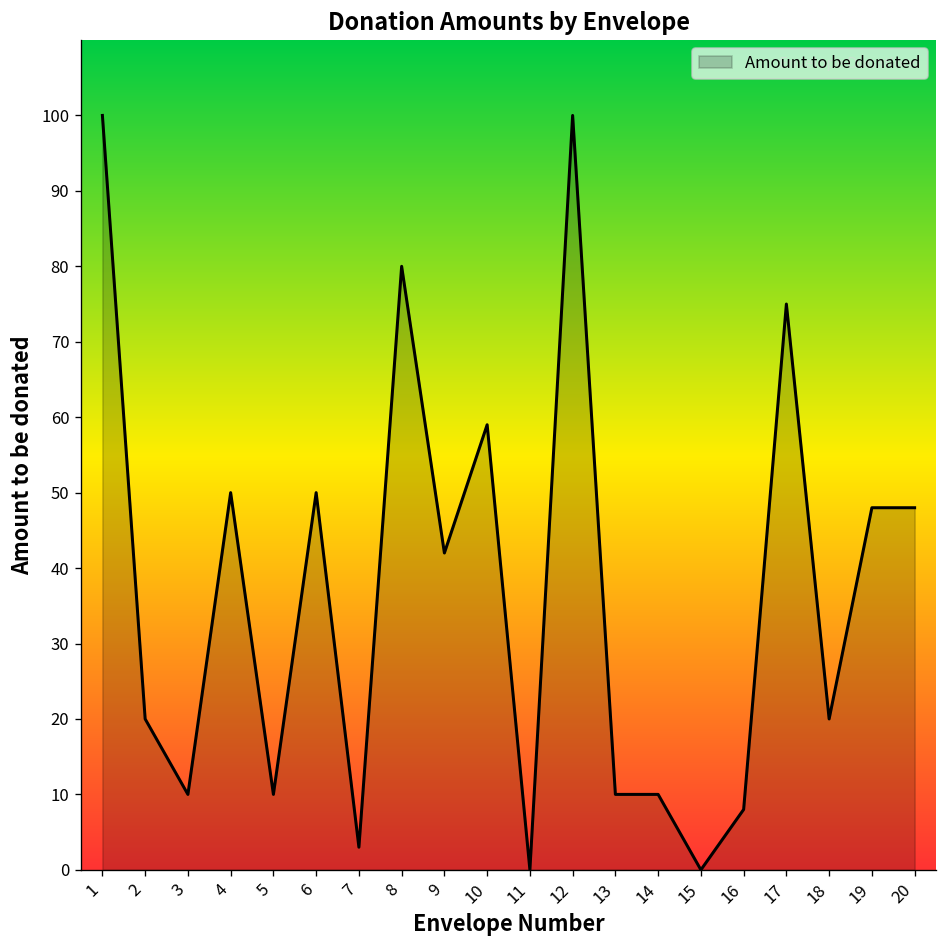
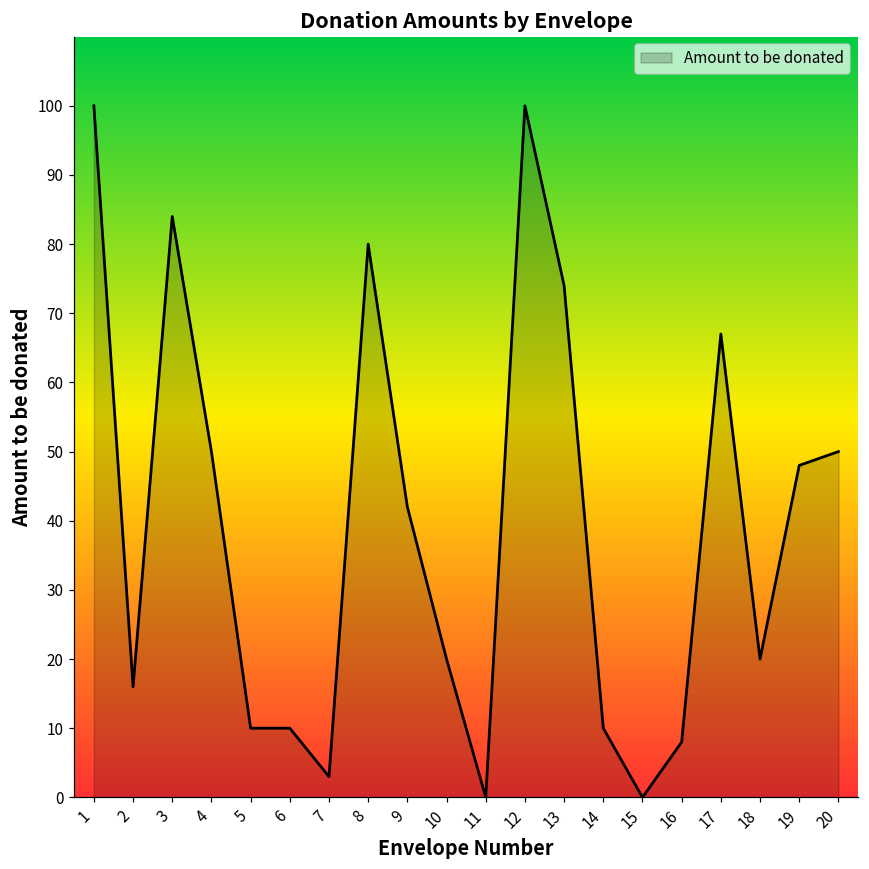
  {
    "1": 100,
-   "2": 20,
-   "3": 10,
+   "2": 16,
+   "3": 84,
    "4": 50,
    "5": 10,
-   "6": 50,
+   "6": 10,
    "7": 3,
    "8": 80,
    "9": 42,
-   "10": 59,
+   "10": 20,
    "11": 0,
    "12": 100,
-   "13": 10,
+   "13": 74,
    "14": 10,
    "15": 0,
    "16": 8,
-   "17": 75,
+   "17": 67,
    "18": 20,
    "19": 48,
-   "20": 48
+   "20": 50
  }
